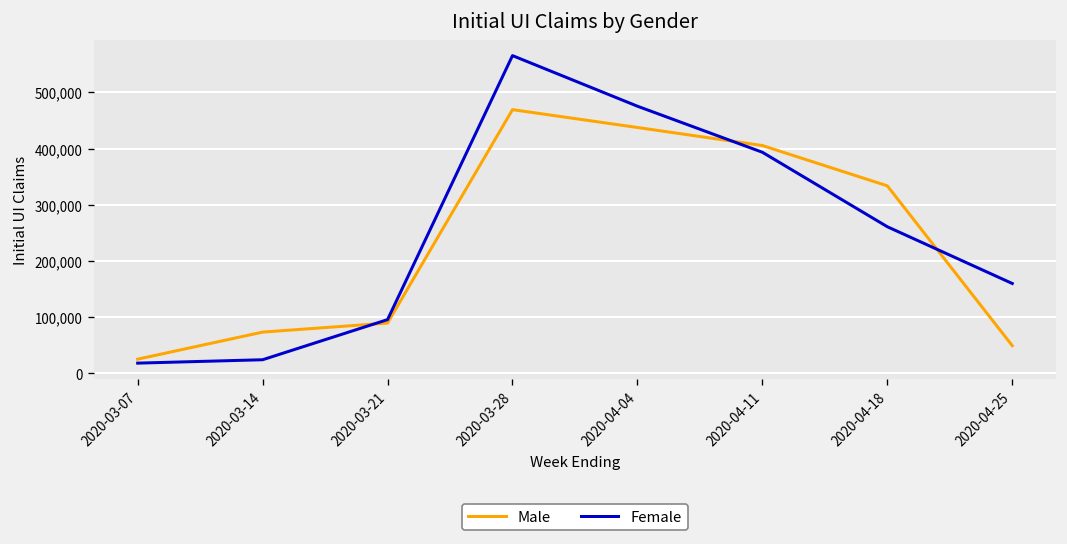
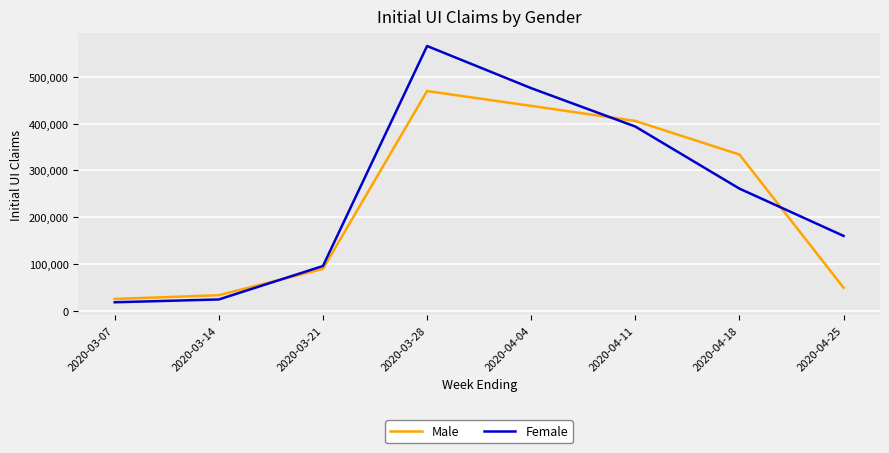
  {
    "Male": {
      "2020-03-07": "30,000",
-     "2020-03-14": "70,000",
+     "2020-03-14": "30,000",
      "2020-03-21": "90,000",
      "2020-03-28": "470,000",
      "2020-04-04": "440,000",
      "2020-04-11": "410,000",
      "2020-04-18": "330,000",
      "2020-04-25": "50,000"
    },
    "Female": {
      "2020-03-07": "20,000",
      "2020-03-14": "20,000",
      "2020-03-21": "100,000",
      "2020-03-28": "570,000",
      "2020-04-04": "480,000",
      "2020-04-11": "390,000",
      "2020-04-18": "260,000",
      "2020-04-25": "160,000"
    }
  }
